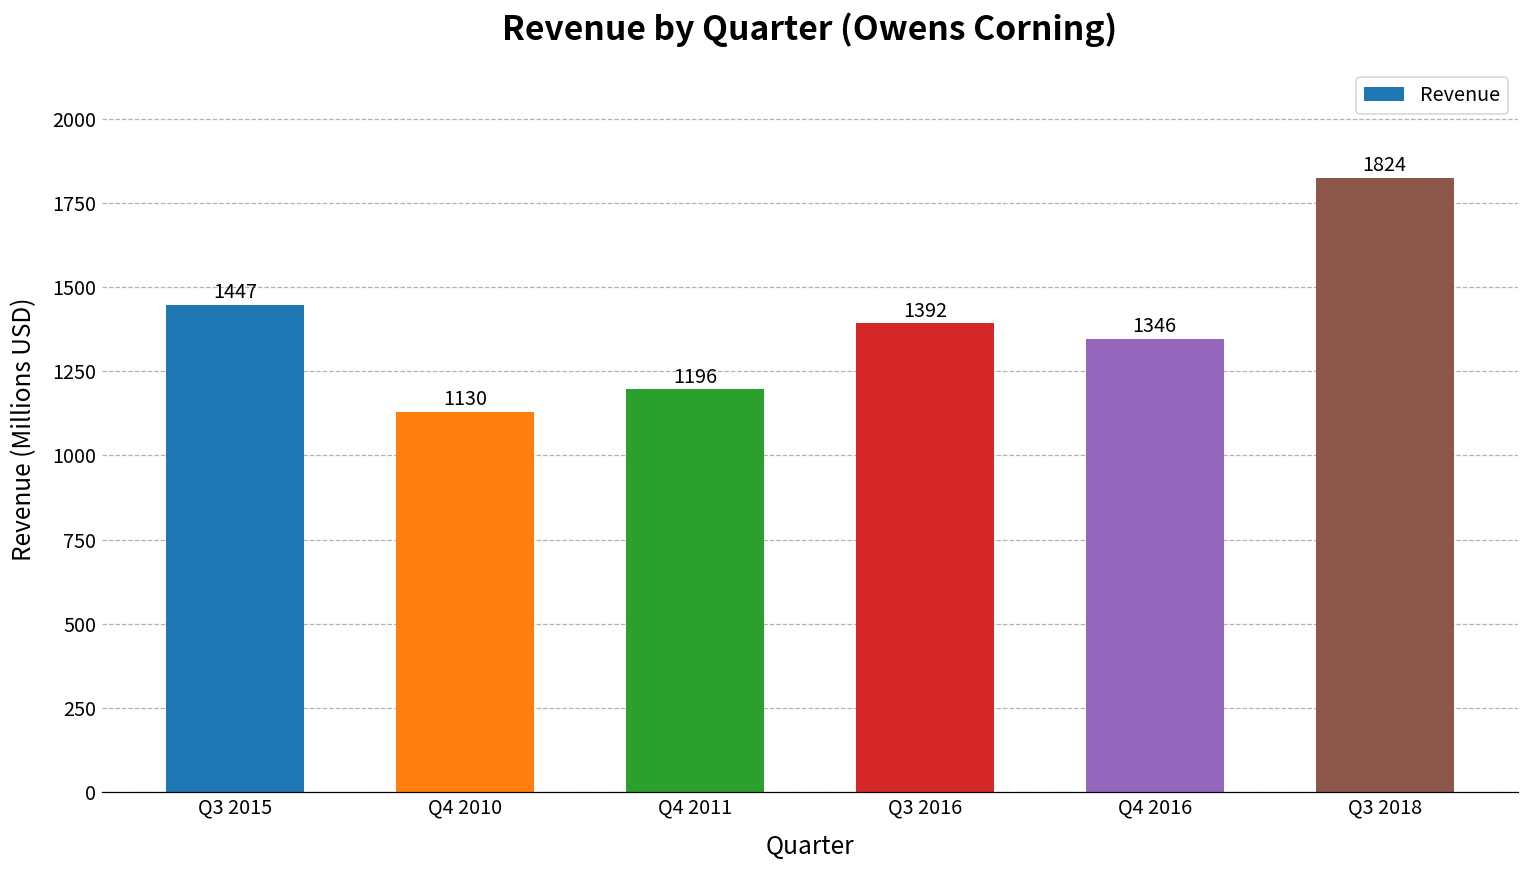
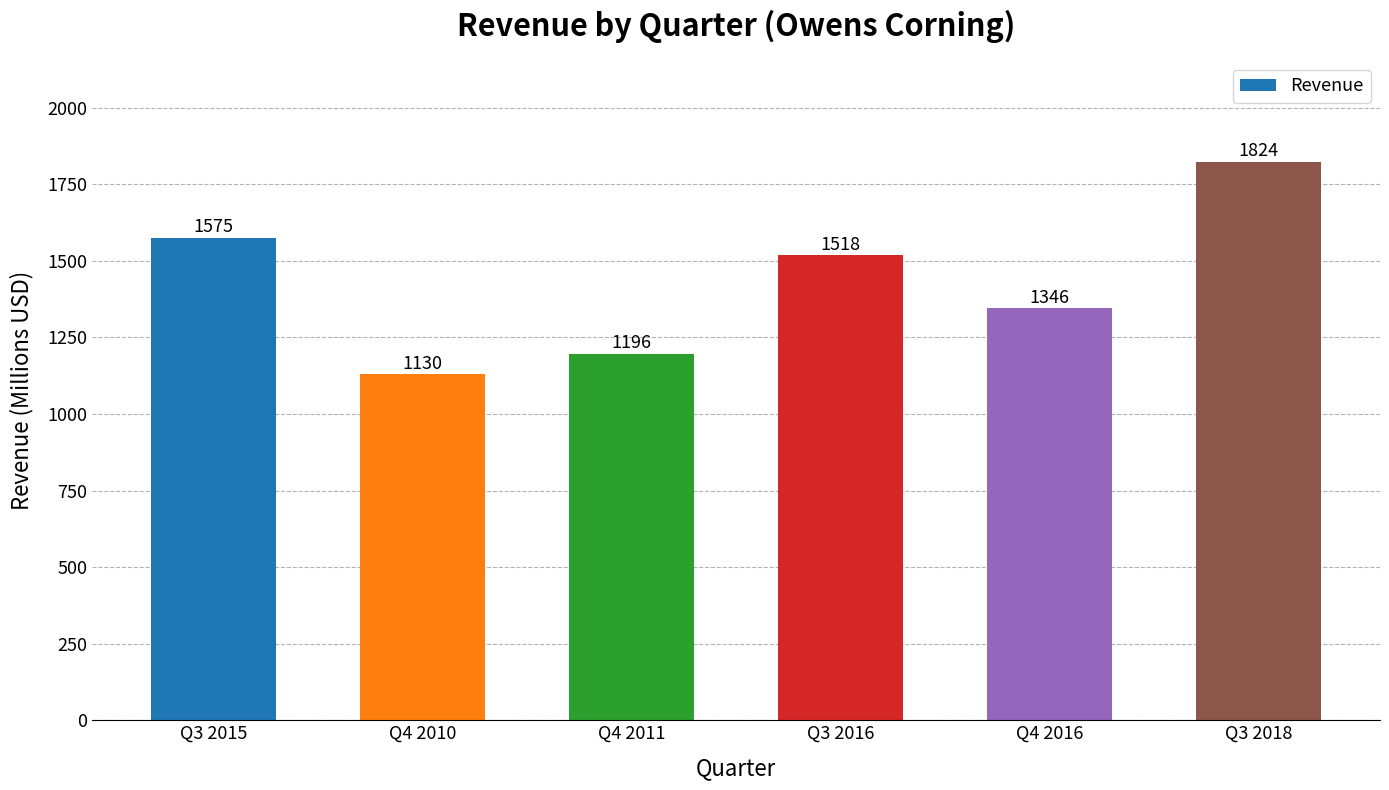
  {
-   "Q3 2015": 1447,
+   "Q3 2015": 1575,
    "Q4 2010": 1130,
    "Q4 2011": 1196,
-   "Q3 2016": 1392,
+   "Q3 2016": 1518,
    "Q4 2016": 1346,
    "Q3 2018": 1824
  }
